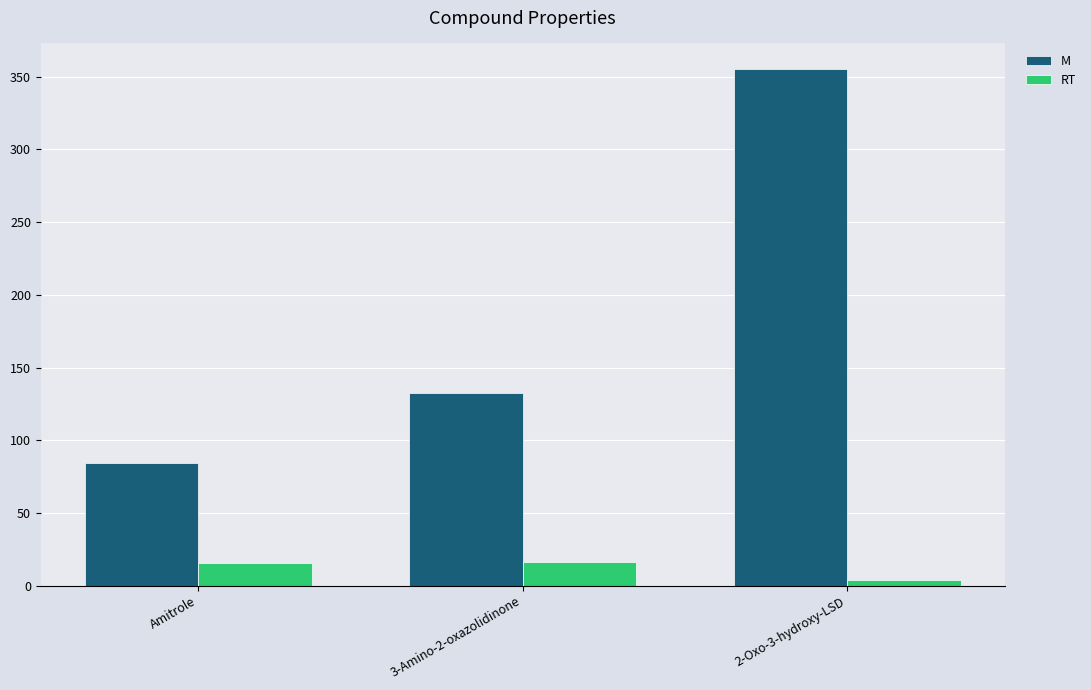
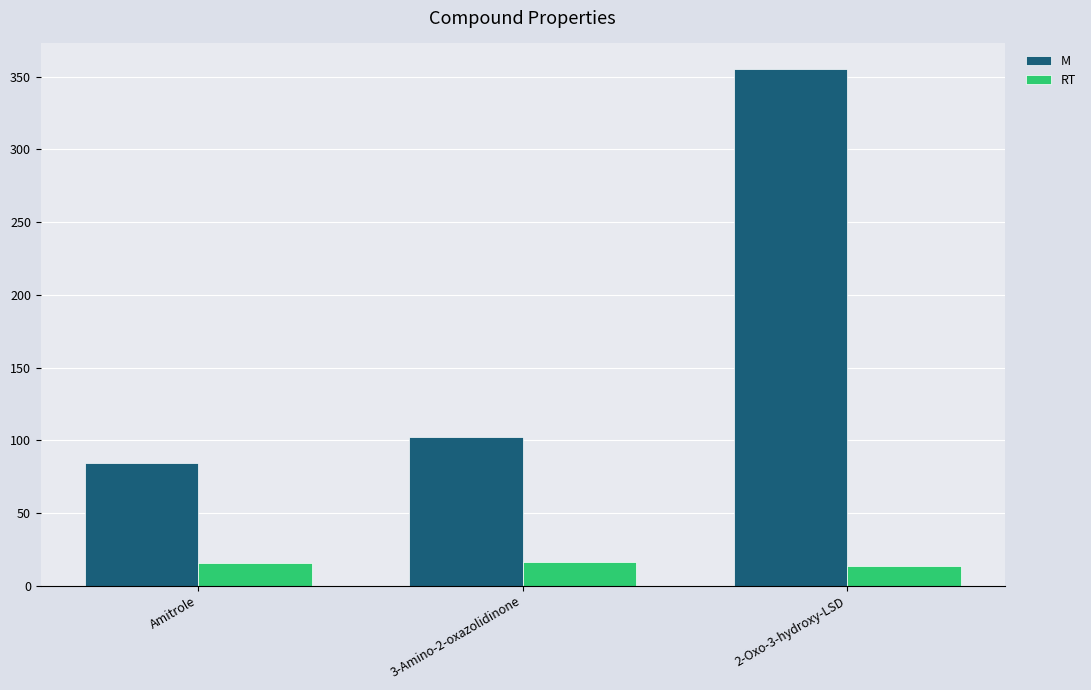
  {
    "M": {
      "Amitrole": 84,
-     "3-Amino-2-oxazolidinone": 132,
+     "3-Amino-2-oxazolidinone": 102,
      "2-Oxo-3-hydroxy-LSD": 355
    },
    "RT": {
      "Amitrole": 16,
      "3-Amino-2-oxazolidinone": 16,
-     "2-Oxo-3-hydroxy-LSD": 4
+     "2-Oxo-3-hydroxy-LSD": 13
    }
  }
